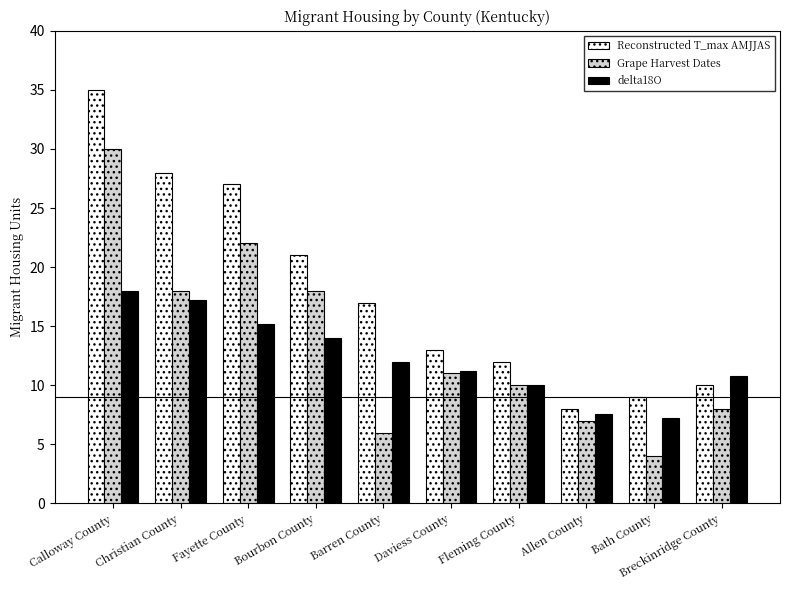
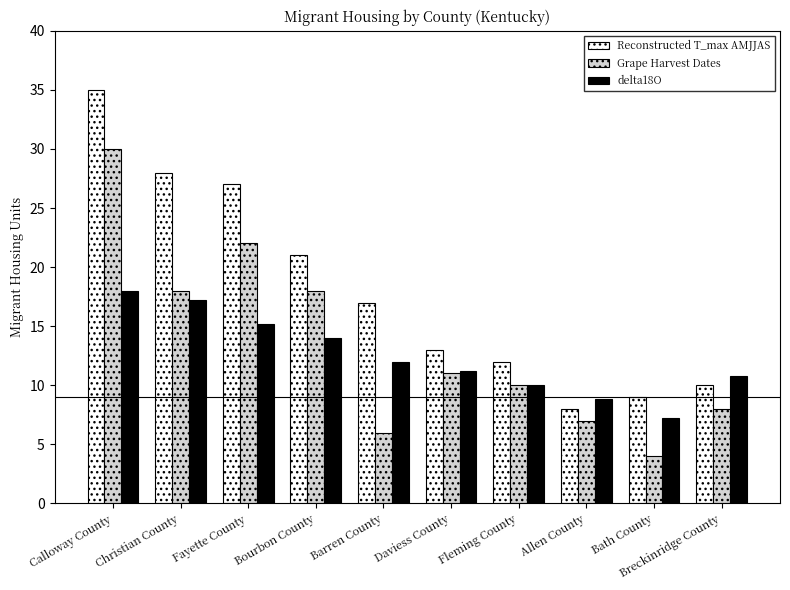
  {
    "Reconstructed T_max AMJJAS": {
      "Calloway County": 35.0,
      "Christian County": 28.0,
      "Fayette County": 27.0,
      "Bourbon County": 21.0,
      "Barren County": 17.0,
      "Daviess County": 13.0,
      "Fleming County": 12.0,
      "Allen County": 8.0,
      "Bath County": 9.0,
      "Breckinridge County": 10.0
    },
    "Grape Harvest Dates": {
      "Calloway County": 30.0,
      "Christian County": 18.0,
      "Fayette County": 22.0,
      "Bourbon County": 18.0,
      "Barren County": 6.0,
      "Daviess County": 11.0,
      "Fleming County": 10.0,
      "Allen County": 7.0,
      "Bath County": 4.0,
      "Breckinridge County": 8.0
    },
    "delta18O": {
      "Calloway County": 18.0,
      "Christian County": 17.2,
      "Fayette County": 15.2,
      "Bourbon County": 14.0,
      "Barren County": 12.0,
      "Daviess County": 11.2,
      "Fleming County": 10.0,
-     "Allen County": 7.6,
+     "Allen County": 8.8,
      "Bath County": 7.2,
      "Breckinridge County": 10.8
    }
  }
